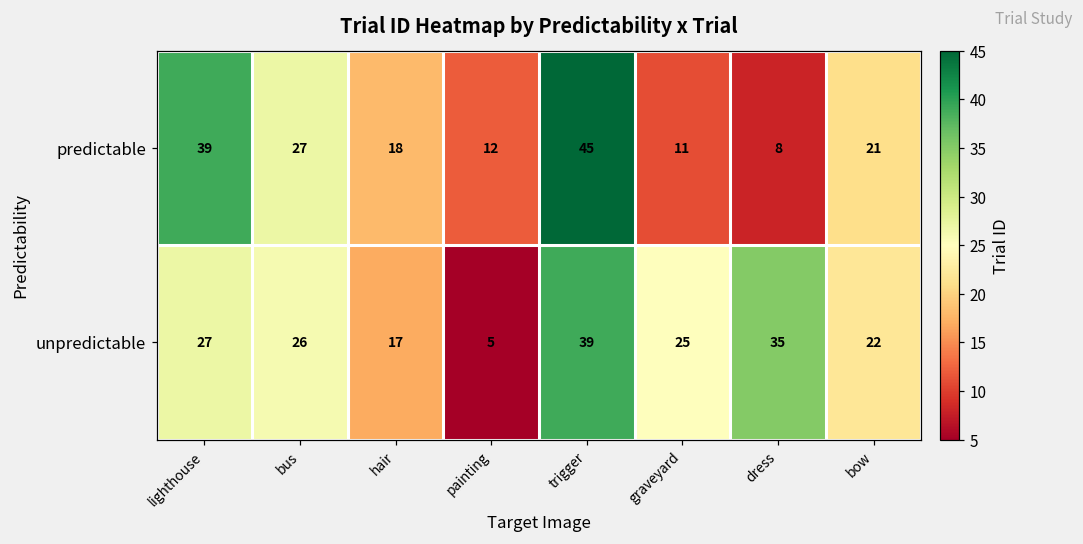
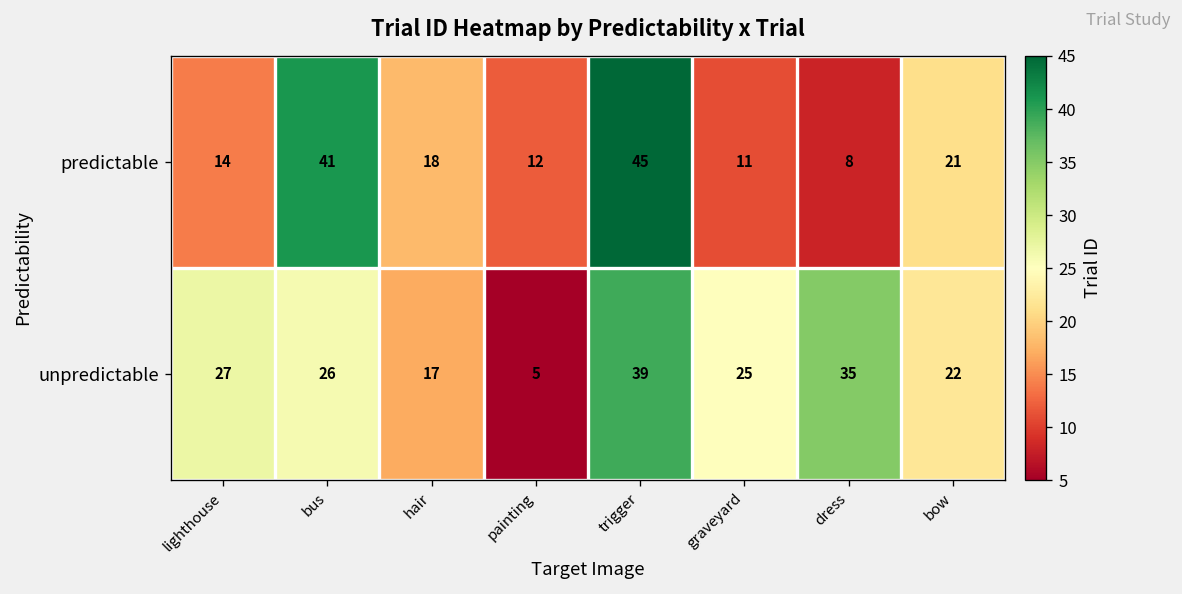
  {
    "predictable": {
-     "lighthouse": 39,
-     "bus": 27,
+     "lighthouse": 14,
+     "bus": 41,
      "hair": 18,
      "painting": 12,
      "trigger": 45,
      "graveyard": 11,
      "dress": 8,
      "bow": 21
    },
    "unpredictable": {
      "lighthouse": 27,
      "bus": 26,
      "hair": 17,
      "painting": 5,
      "trigger": 39,
      "graveyard": 25,
      "dress": 35,
      "bow": 22
    }
  }
